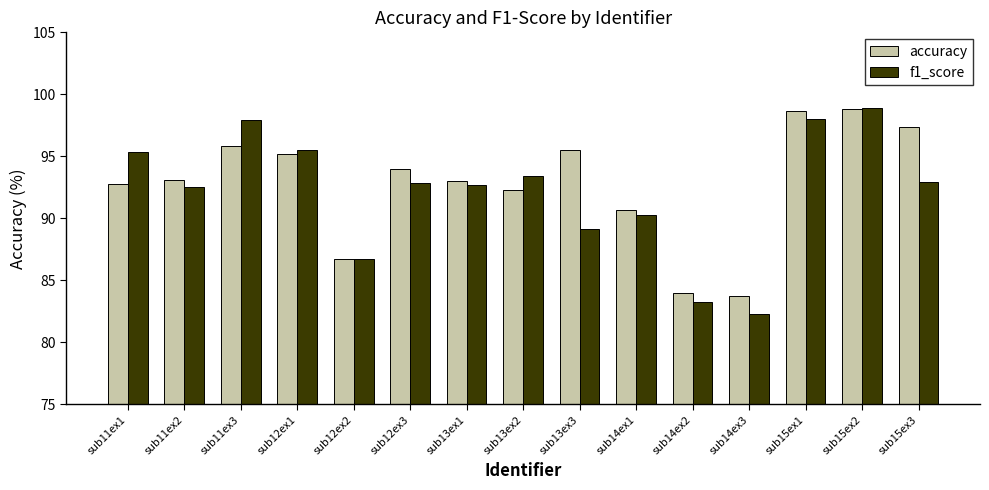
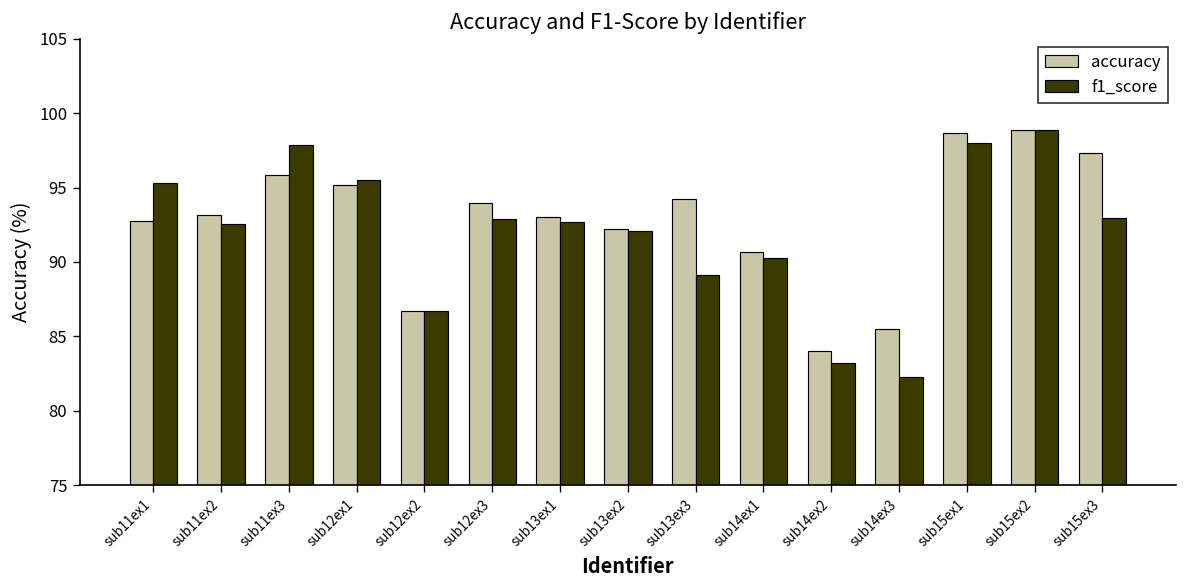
  {
    "accuracy": {
      "sub11ex1": 92.8,
      "sub11ex2": 93.1,
      "sub11ex3": 95.8,
      "sub12ex1": 95.2,
      "sub12ex2": 86.7,
      "sub12ex3": 94.0,
      "sub13ex1": 93.0,
      "sub13ex2": 92.2,
-     "sub13ex3": 95.5,
+     "sub13ex3": 94.2,
      "sub14ex1": 90.6,
      "sub14ex2": 84.0,
-     "sub14ex3": 83.7,
+     "sub14ex3": 85.5,
      "sub15ex1": 98.6,
      "sub15ex2": 98.8,
      "sub15ex3": 97.3
    },
    "f1_score": {
      "sub11ex1": 95.3,
      "sub11ex2": 92.6,
      "sub11ex3": 97.9,
      "sub12ex1": 95.5,
      "sub12ex2": 86.7,
      "sub12ex3": 92.9,
      "sub13ex1": 92.7,
-     "sub13ex2": 93.4,
+     "sub13ex2": 92.1,
      "sub13ex3": 89.1,
      "sub14ex1": 90.2,
      "sub14ex2": 83.2,
      "sub14ex3": 82.3,
      "sub15ex1": 98.0,
      "sub15ex2": 98.9,
      "sub15ex3": 92.9
    }
  }
